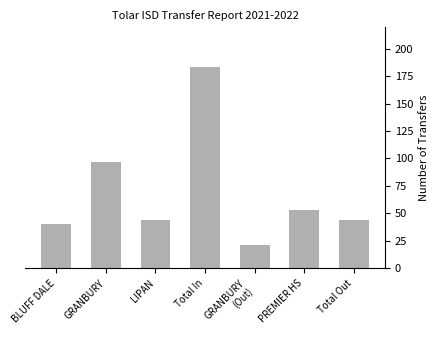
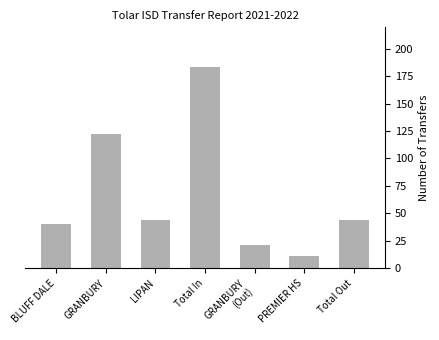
  {
    "BLUFF DALE": 40,
-   "GRANBURY": 97,
+   "GRANBURY": 122,
    "LIPAN": 44,
    "Total In": 183,
    "GRANBURY (Out)": 21,
-   "PREMIER HS": 53,
+   "PREMIER HS": 11,
    "Total Out": 44
  }
